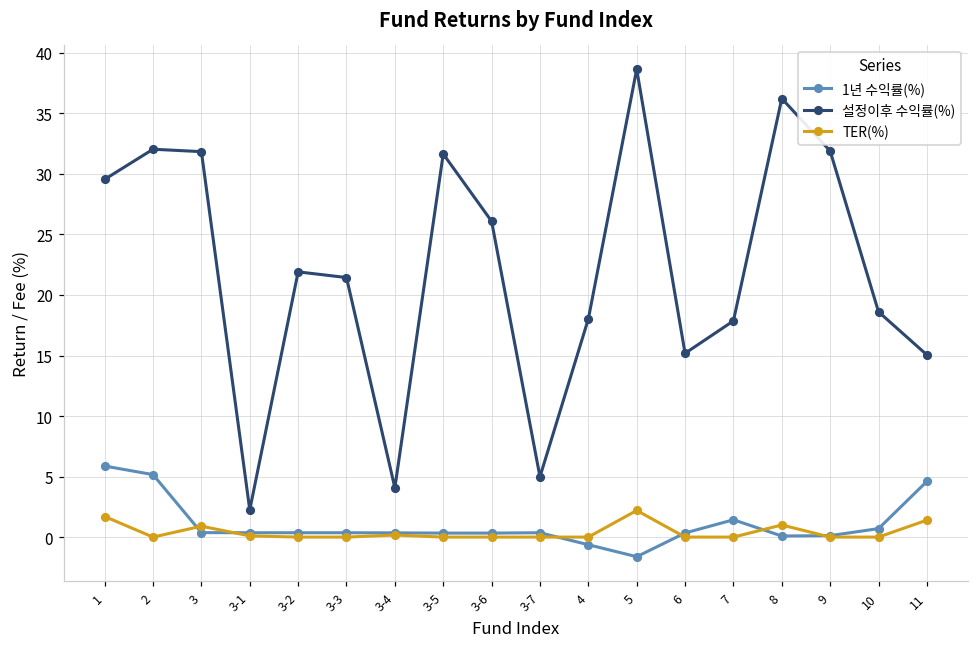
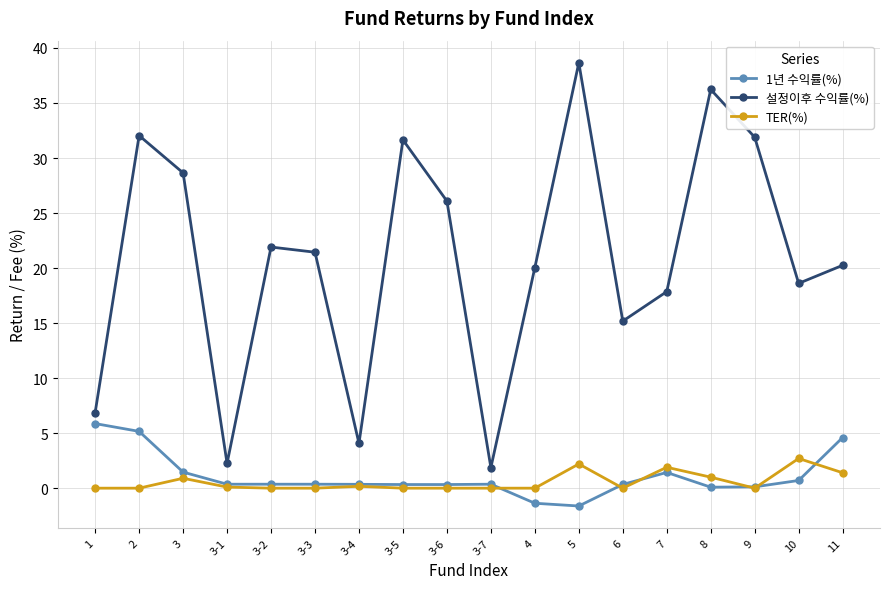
  {
    "1년 수익률(%)": {
      "1": 5.9,
      "2": 5.2,
-     "3": 0.4,
+     "3": 1.5,
      "3-1": 0.4,
      "3-2": 0.4,
      "3-3": 0.4,
      "3-5": 0.3,
      "3-6": 0.3,
      "3-7": 0.4,
-     "4": -0.6,
+     "4": -1.4,
      "5": -1.6,
      "6": 0.3,
      "7": 1.4,
      "8": 0.1,
      "10": 0.7,
      "11": 4.6
    },
    "설정이후 수익률(%)": {
-     "1": 29.6,
+     "1": 6.9,
      "2": 32.0,
-     "3": 31.8,
+     "3": 28.7,
      "3-1": 2.3,
      "3-2": 21.9,
      "3-3": 21.4,
      "3-4": 4.1,
      "3-5": 31.7,
      "3-6": 26.1,
-     "3-7": 5.0,
-     "4": 18.0,
+     "3-7": 1.9,
+     "4": 20.0,
      "5": 38.7,
      "6": 15.2,
      "7": 17.9,
      "8": 36.2,
      "9": 31.9,
      "10": 18.6,
-     "11": 15.1
+     "11": 20.3
    },
    "TER(%)": {
-     "1": 1.7,
+     "1": 0.0,
      "2": 0.0,
      "3": 0.9,
      "3-1": 0.1,
      "3-2": 0.0,
      "3-3": 0.0,
      "3-5": 0.0,
      "3-6": 0.0,
      "3-7": 0.0,
      "4": 0.0,
      "5": 2.2,
      "6": 0.0,
-     "7": 0.0,
+     "7": 1.9,
      "8": 1.0,
-     "10": 0.0,
+     "10": 2.7,
      "11": 1.4
    }
  }
